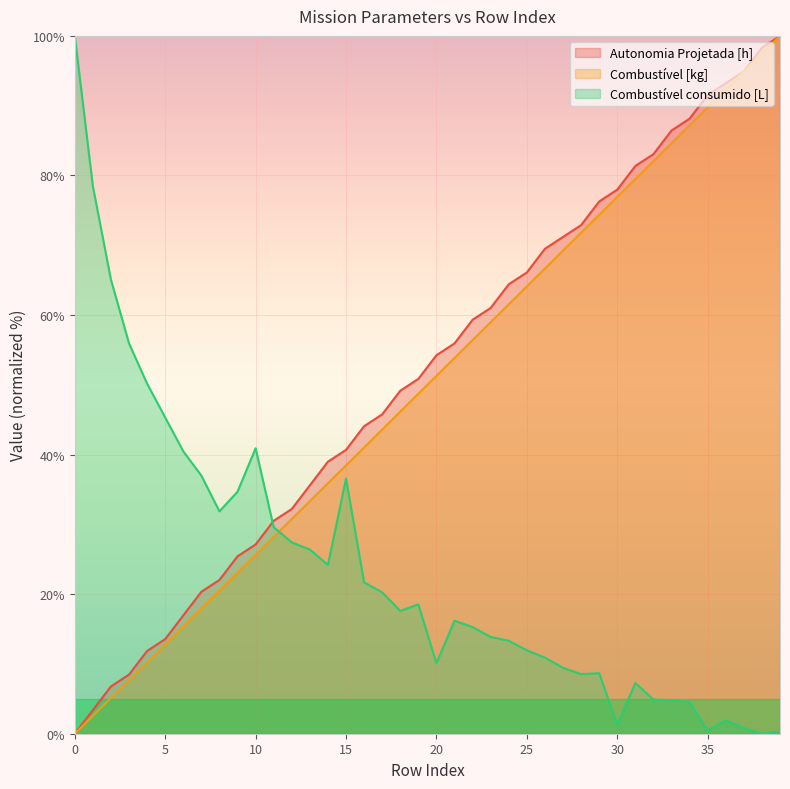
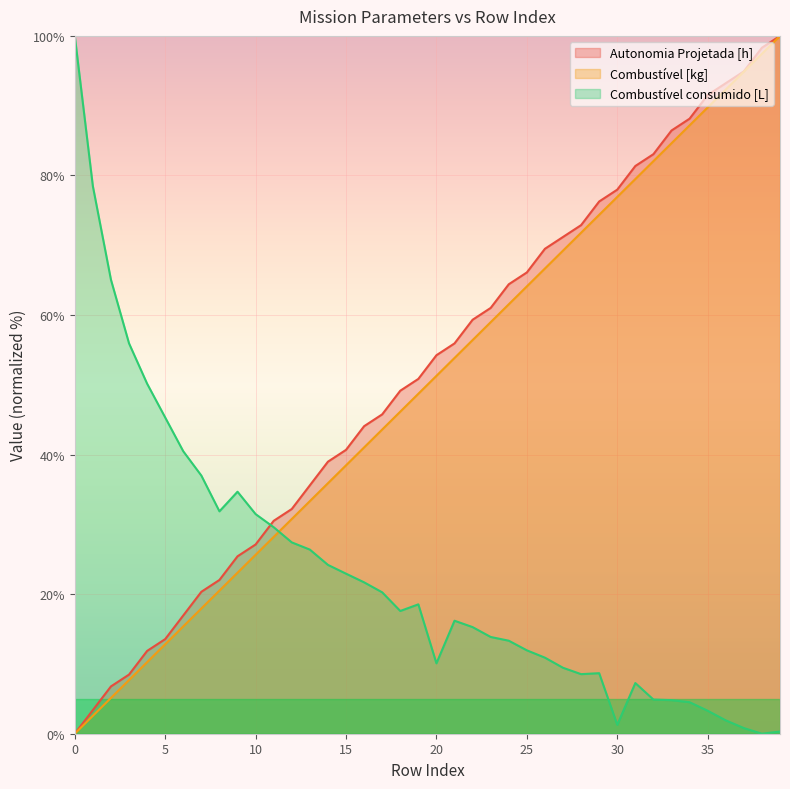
  {
    "Combustível consumido [L]": {
      "0": "100%",
      "5": "45%",
-     "10": "41%",
-     "15": "37%",
+     "10": "31%",
+     "15": "23%",
      "20": "10%",
      "25": "12%",
      "30": "1%",
-     "35": "0%"
+     "35": "3%"
    }
  }
